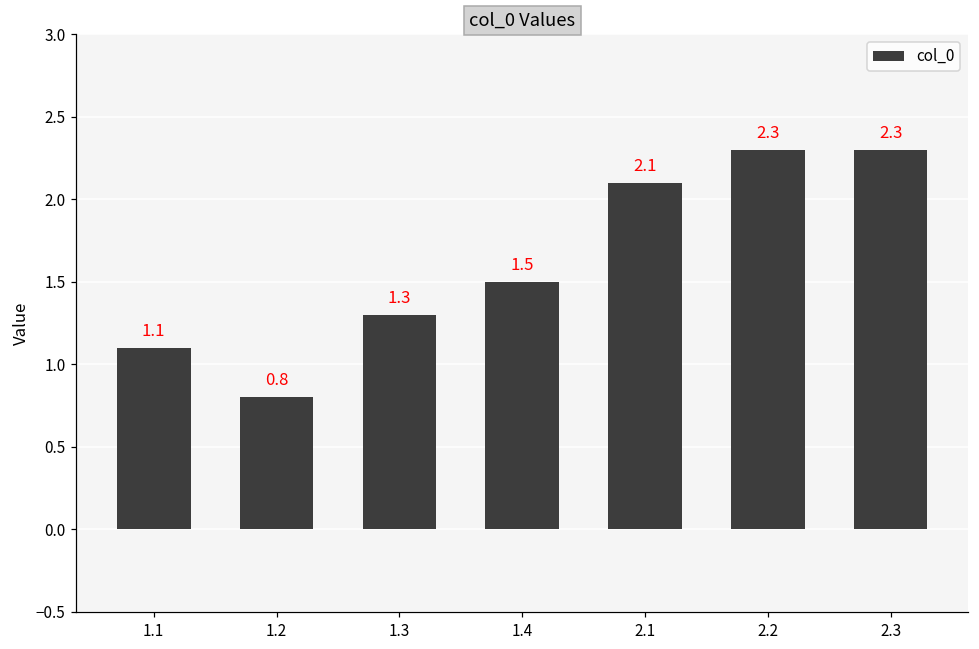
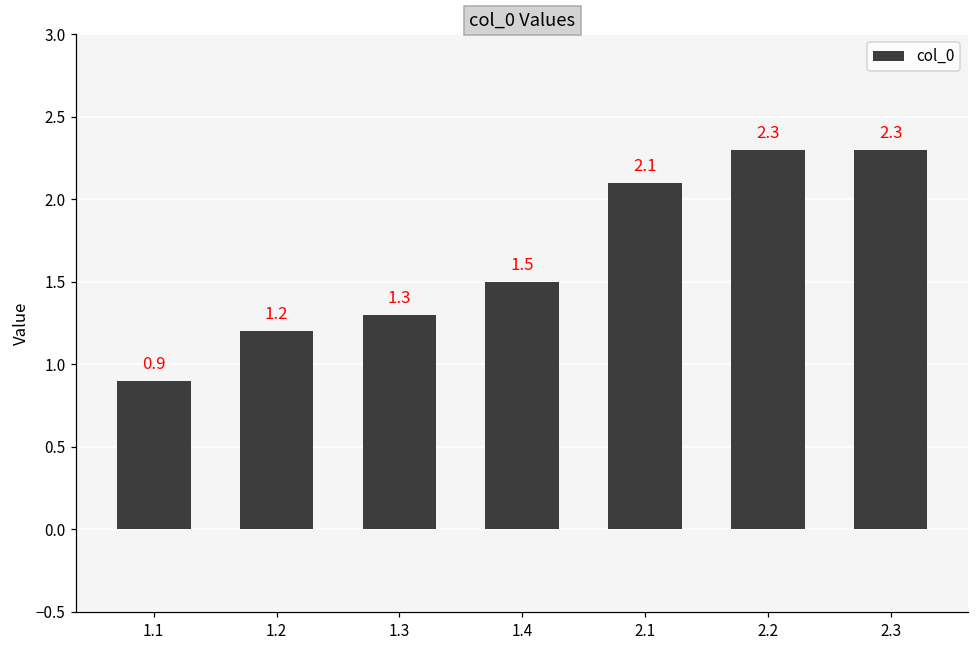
  {
-   "1.1": 1.1,
-   "1.2": 0.8,
+   "1.1": 0.9,
+   "1.2": 1.2,
    "1.3": 1.3,
    "1.4": 1.5,
    "2.1": 2.1,
    "2.2": 2.3,
    "2.3": 2.3
  }
